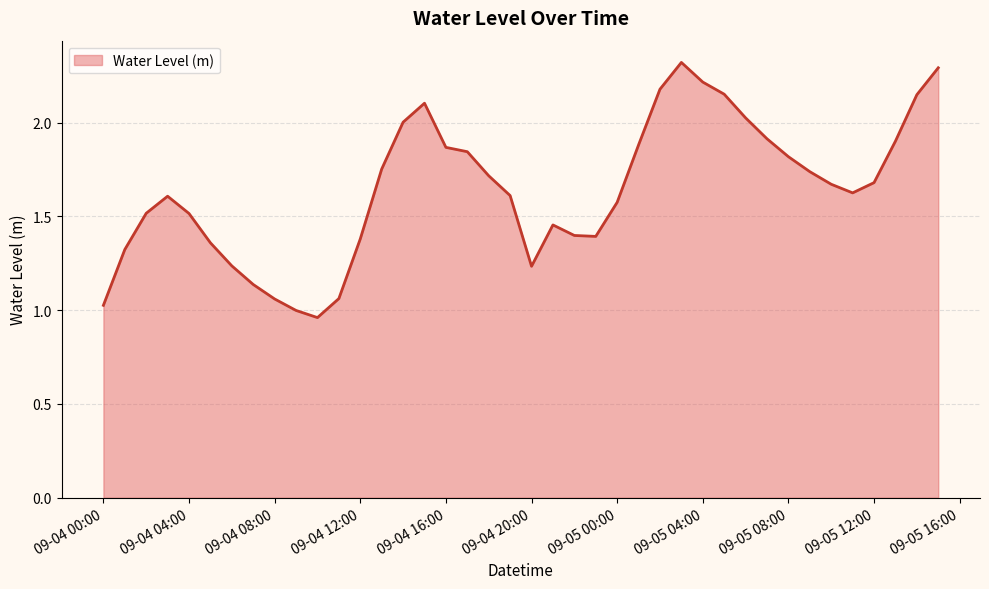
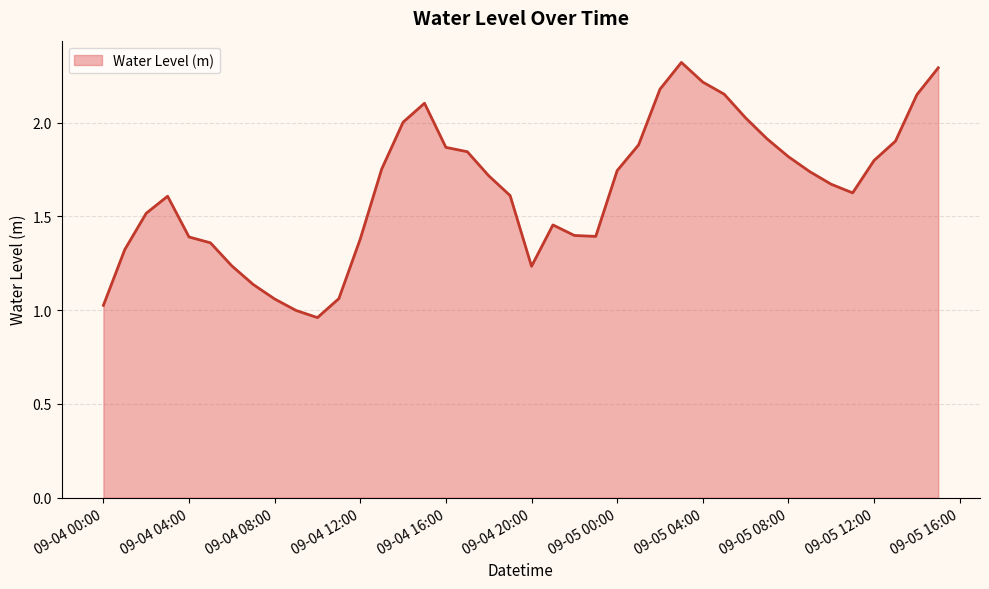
  {
    "09-04 00:00": 1.03,
-   "09-04 04:00": 1.52,
+   "09-04 04:00": 1.39,
    "09-04 08:00": 1.06,
    "09-04 12:00": 1.38,
    "09-04 16:00": 1.87,
    "09-04 20:00": 1.23,
-   "09-05 00:00": 1.57,
+   "09-05 00:00": 1.74,
    "09-05 04:00": 2.22,
    "09-05 08:00": 1.82,
-   "09-05 12:00": 1.68
+   "09-05 12:00": 1.80
  }
